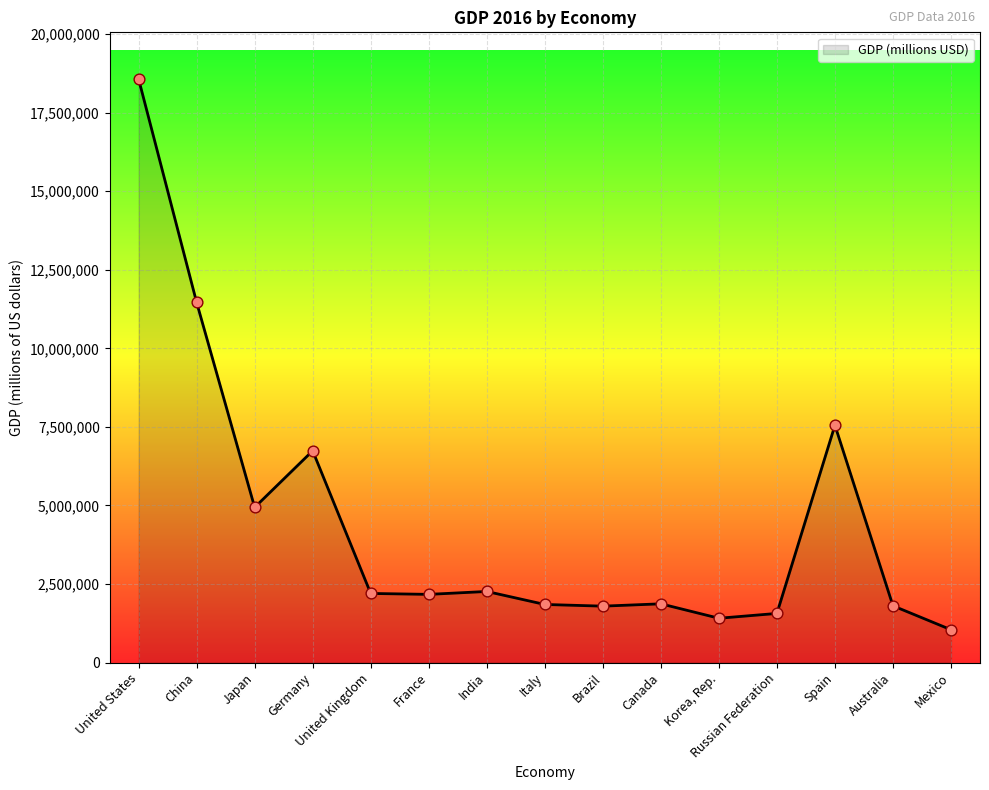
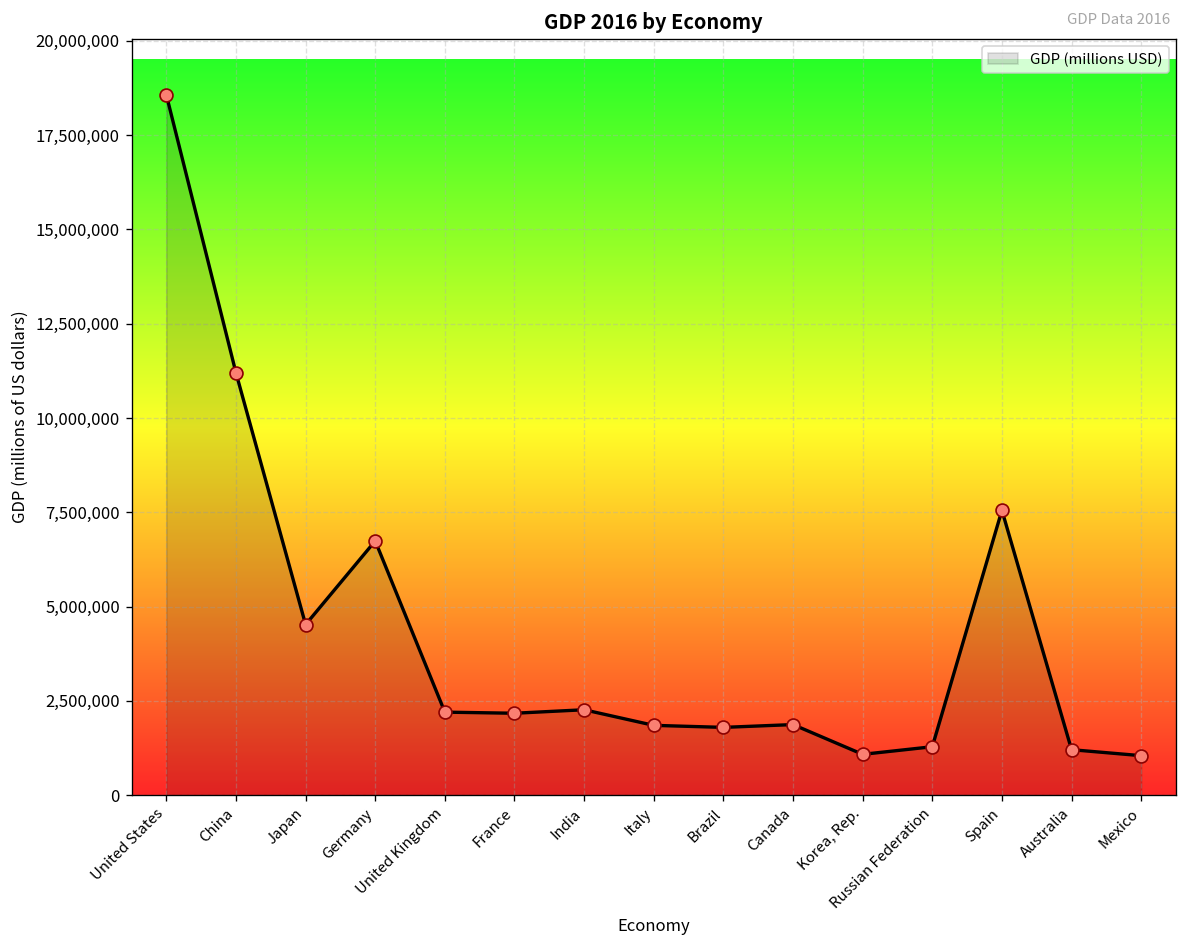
  {
    "United States": "18,600,000",
-   "China": "11,500,000",
-   "Japan": "4,900,000",
+   "China": "11,200,000",
+   "Japan": "4,500,000",
    "Germany": "6,700,000",
    "United Kingdom": "2,200,000",
    "France": "2,200,000",
    "India": "2,300,000",
    "Italy": "1,800,000",
    "Brazil": "1,800,000",
    "Canada": "1,900,000",
-   "Korea, Rep.": "1,400,000",
-   "Russian Federation": "1,600,000",
+   "Korea, Rep.": "1,100,000",
+   "Russian Federation": "1,300,000",
    "Spain": "7,600,000",
-   "Australia": "1,800,000",
+   "Australia": "1,200,000",
    "Mexico": "1,000,000"
  }
